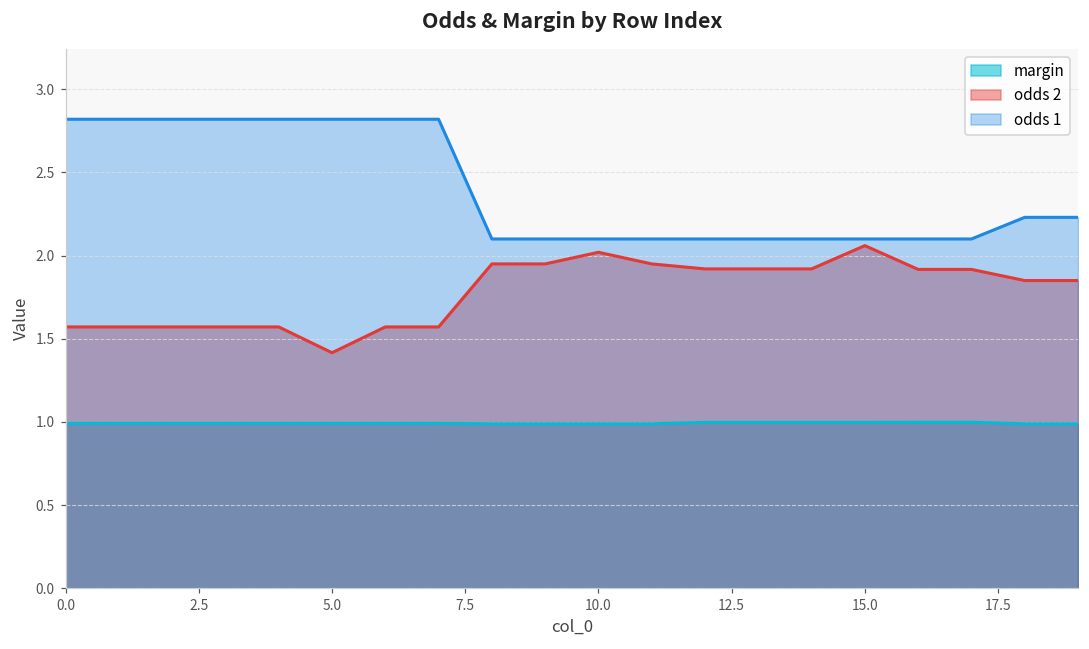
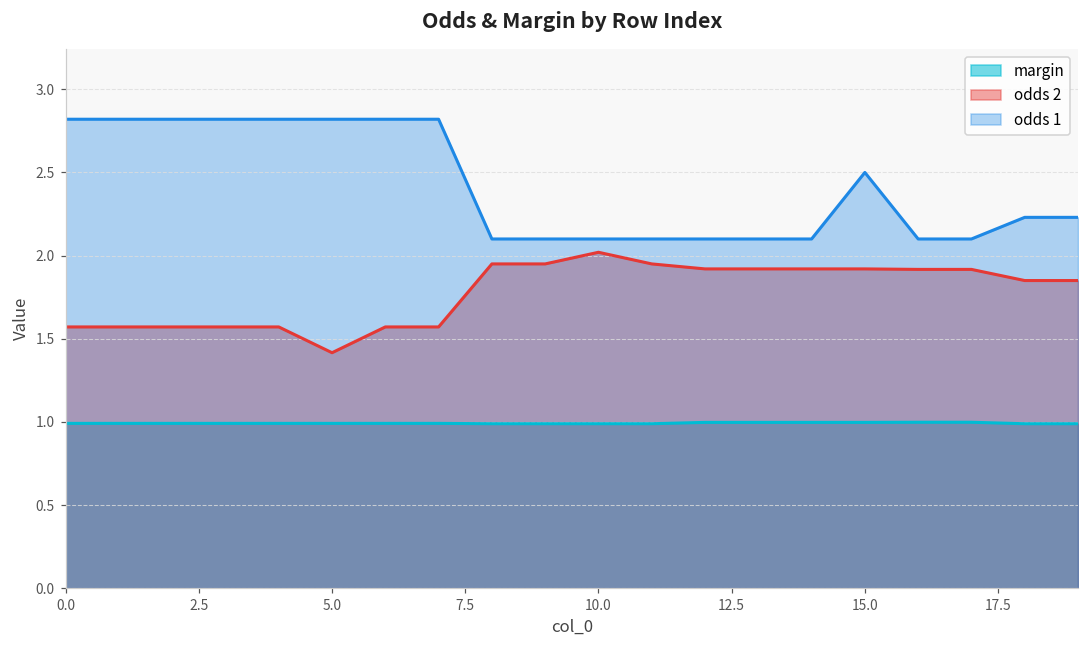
  {
    "margin": {
      "0.0": 0.99,
      "5.0": 0.99,
      "10.0": 0.99,
      "15.0": 1.00
    },
    "odds 2": {
      "0.0": 1.57,
      "5.0": 1.42,
      "10.0": 2.02,
-     "15.0": 2.06
+     "15.0": 1.92
    },
    "odds 1": {
      "0.0": 2.82,
      "5.0": 2.82,
      "10.0": 2.1,
-     "15.0": 2.1
+     "15.0": 2.5
    }
  }
